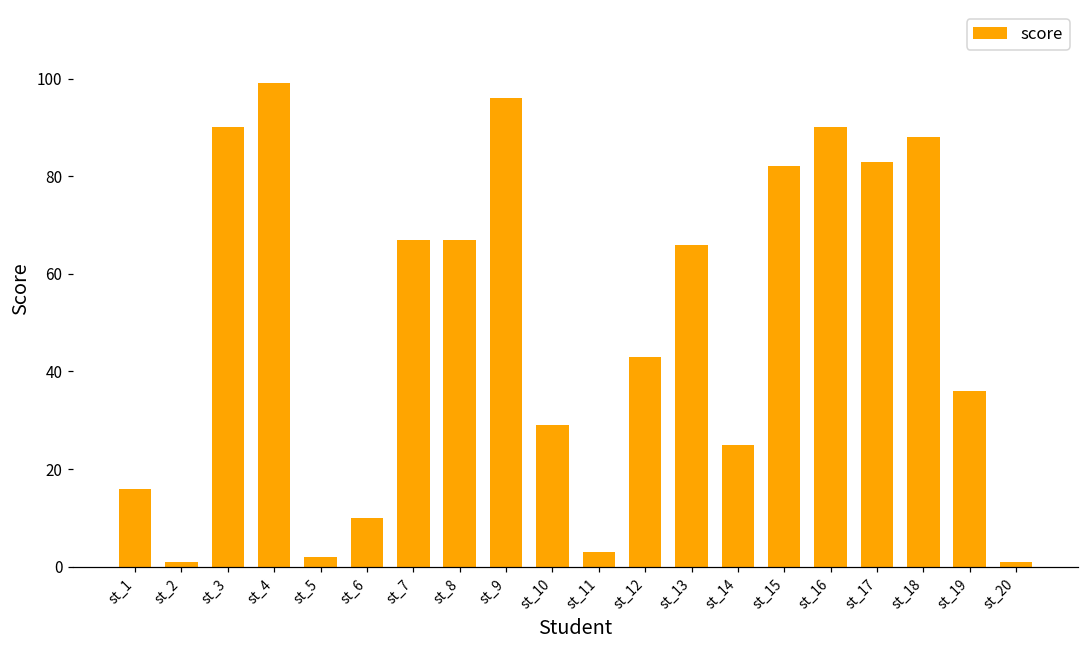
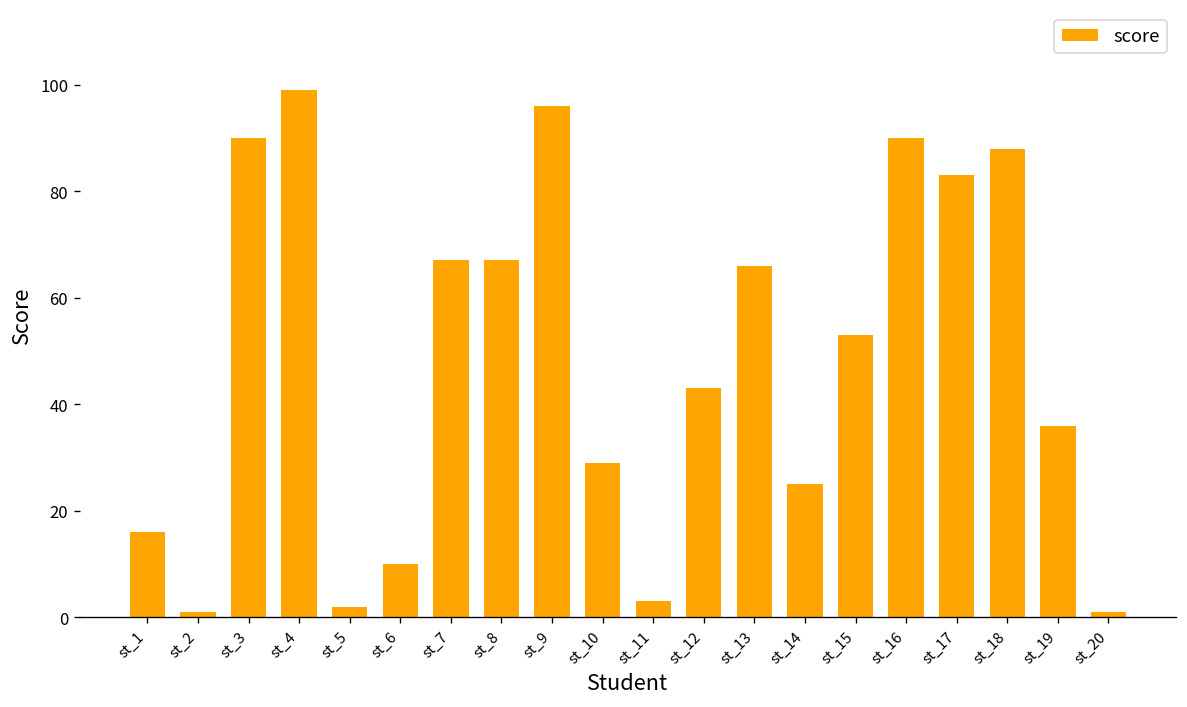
  {
    "st_1": 16,
    "st_2": 1,
    "st_3": 90,
    "st_4": 99,
    "st_5": 2,
    "st_6": 10,
    "st_7": 67,
    "st_8": 67,
    "st_9": 96,
    "st_10": 29,
    "st_11": 3,
    "st_12": 43,
    "st_13": 66,
    "st_14": 25,
-   "st_15": 82,
+   "st_15": 53,
    "st_16": 90,
    "st_17": 83,
    "st_18": 88,
    "st_19": 36,
    "st_20": 1
  }
